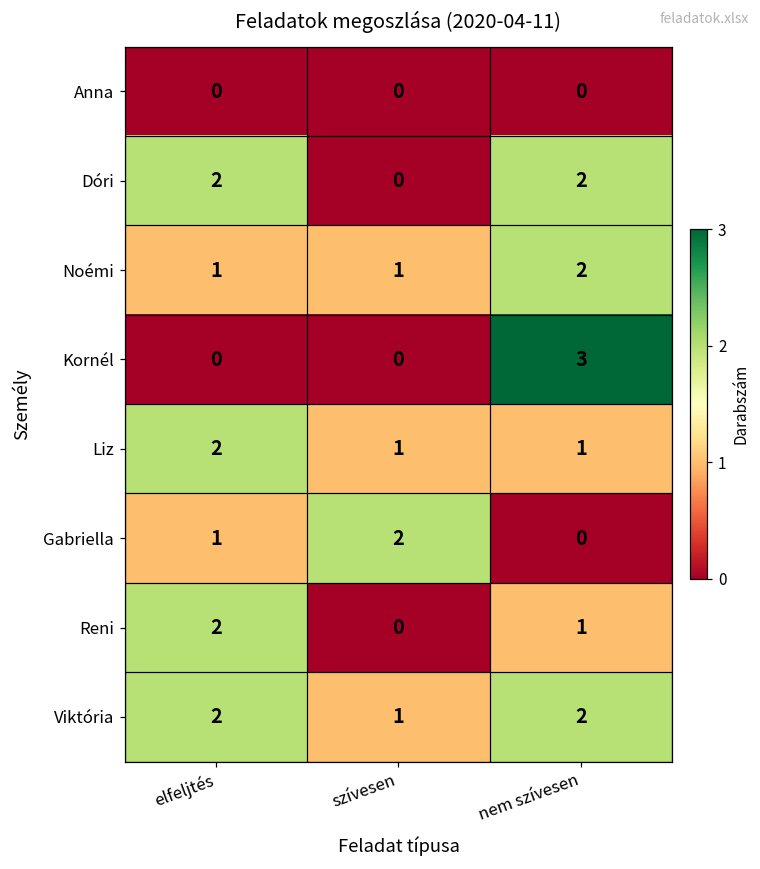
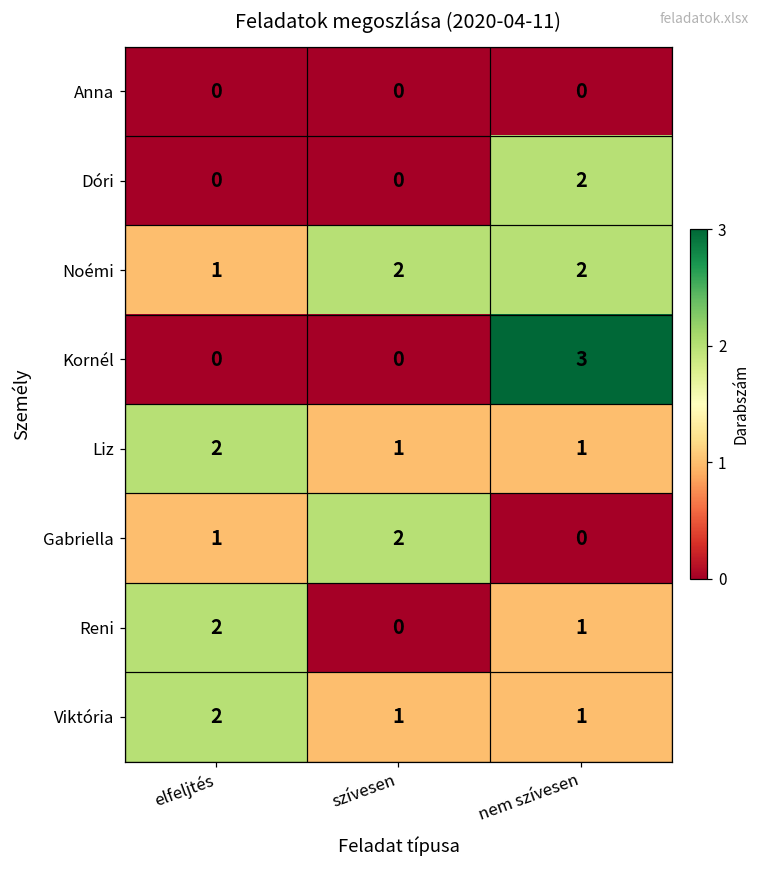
  {
    "Anna": {
      "elfeljtés": 0,
      "szívesen": 0,
      "nem szívesen": 0
    },
    "Dóri": {
-     "elfeljtés": 2,
+     "elfeljtés": 0,
      "szívesen": 0,
      "nem szívesen": 2
    },
    "Noémi": {
      "elfeljtés": 1,
-     "szívesen": 1,
+     "szívesen": 2,
      "nem szívesen": 2
    },
    "Kornél": {
      "elfeljtés": 0,
      "szívesen": 0,
      "nem szívesen": 3
    },
    "Liz": {
      "elfeljtés": 2,
      "szívesen": 1,
      "nem szívesen": 1
    },
    "Gabriella": {
      "elfeljtés": 1,
      "szívesen": 2,
      "nem szívesen": 0
    },
    "Reni": {
      "elfeljtés": 2,
      "szívesen": 0,
      "nem szívesen": 1
    },
    "Viktória": {
      "elfeljtés": 2,
      "szívesen": 1,
-     "nem szívesen": 2
+     "nem szívesen": 1
    }
  }
